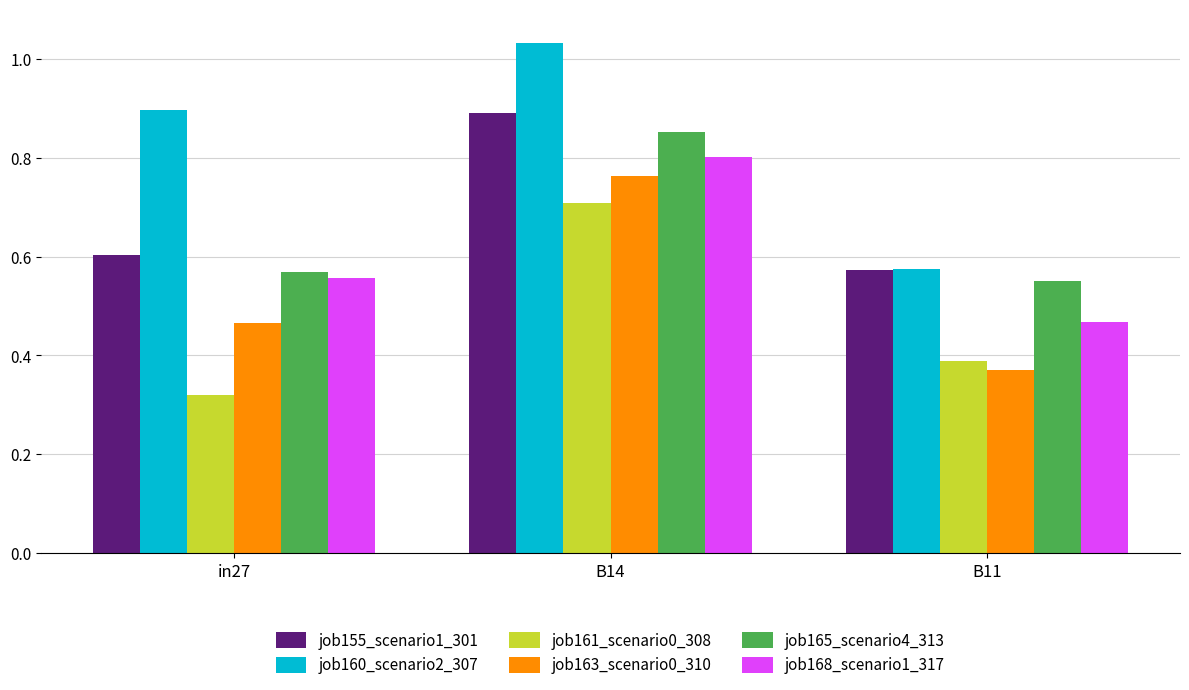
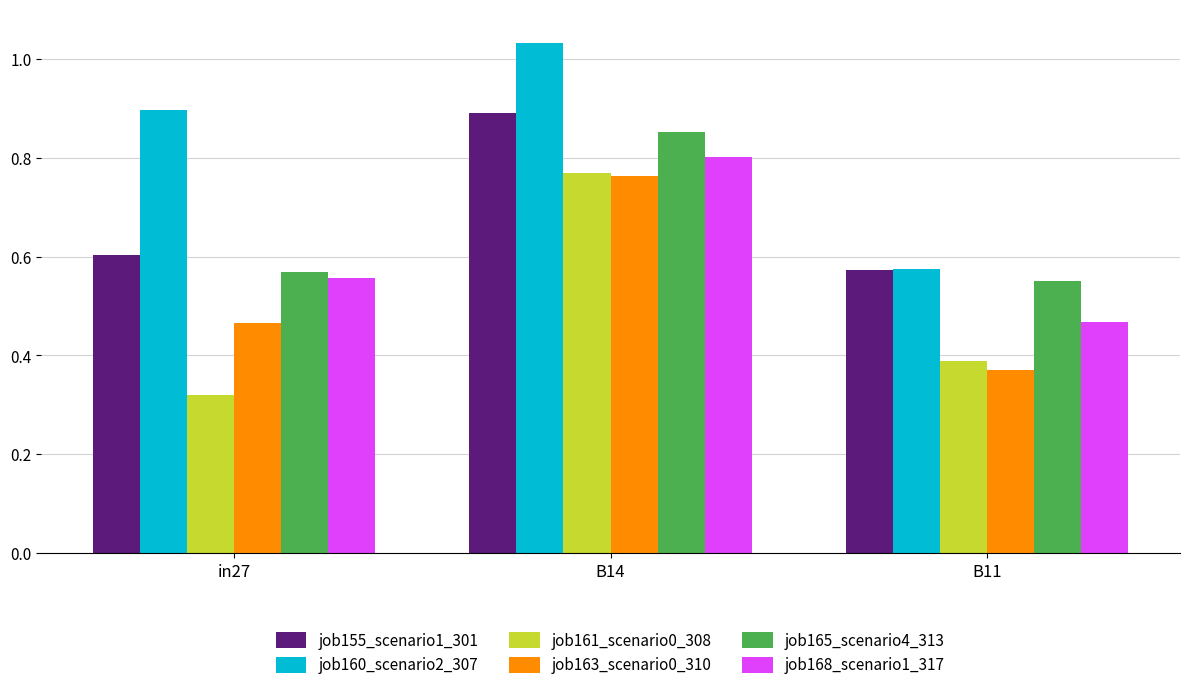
  {
    "job155_scenario1_301": {
      "in27": 0.60,
      "B14": 0.89,
      "B11": 0.57
    },
    "job160_scenario2_307": {
      "in27": 0.90,
      "B14": 1.03,
      "B11": 0.57
    },
    "job161_scenario0_308": {
      "in27": 0.32,
-     "B14": 0.71,
+     "B14": 0.77,
      "B11": 0.39
    },
    "job163_scenario0_310": {
      "in27": 0.47,
      "B14": 0.76,
      "B11": 0.37
    },
    "job165_scenario4_313": {
      "in27": 0.57,
      "B14": 0.85,
      "B11": 0.55
    },
    "job168_scenario1_317": {
      "in27": 0.56,
      "B14": 0.80,
      "B11": 0.47
    }
  }
